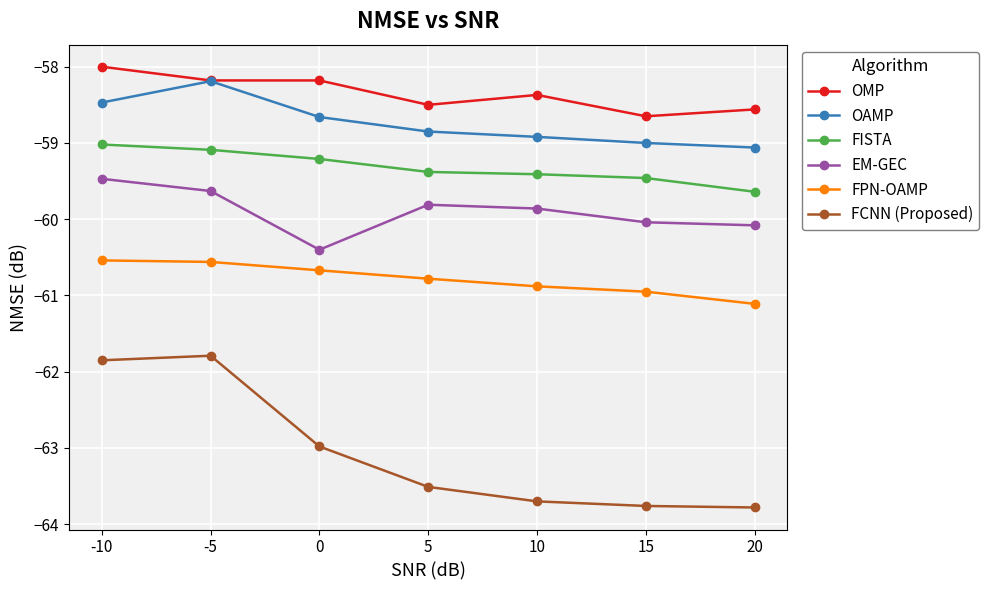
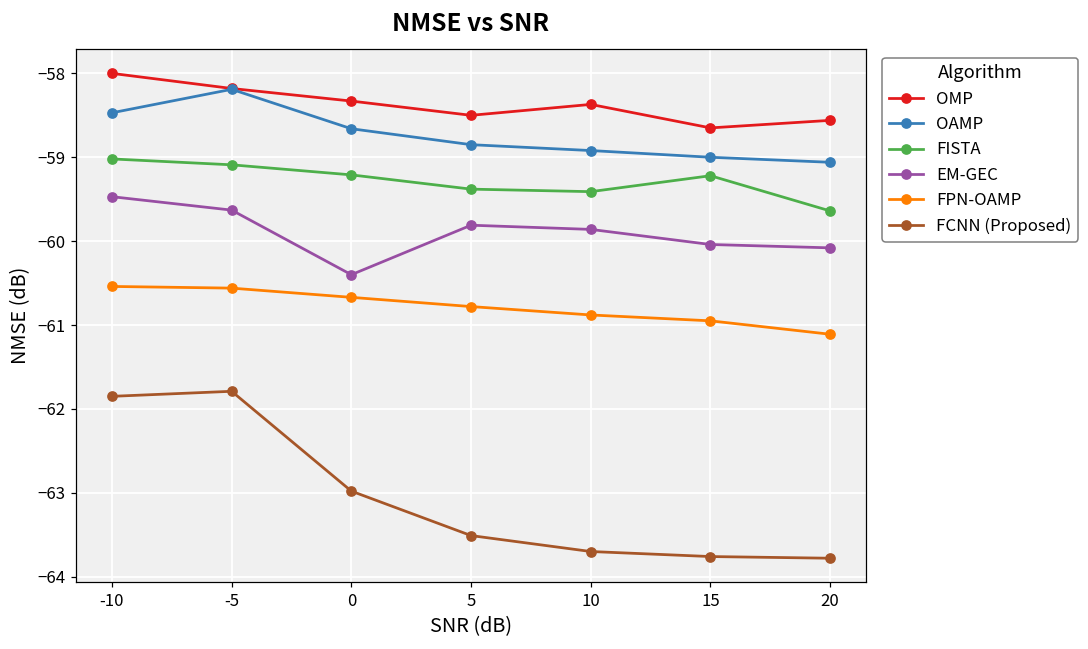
  {
    "OMP": {
      "-10": -58.0,
-     "0": -58.2,
+     "0": -58.3,
      "5": -58.5,
      "10": -58.4,
      "15": -58.7,
      "20": -58.6
    },
    "OAMP": {
      "-10": -58.5,
      "0": -58.7,
      "5": -58.9,
      "10": -58.9,
      "15": -59.0,
      "20": -59.1
    },
    "FISTA": {
      "-10": -59.0,
      "-5": -59.1,
      "0": -59.2,
      "5": -59.4,
      "10": -59.4,
-     "15": -59.5,
+     "15": -59.2,
      "20": -59.6
    },
    "EM-GEC": {
      "-10": -59.5,
      "-5": -59.6,
      "0": -60.4,
      "5": -59.8,
      "10": -59.9,
      "15": -60.0,
      "20": -60.1
    },
    "FPN-OAMP": {
      "-10": -60.5,
      "-5": -60.6,
      "0": -60.7,
      "5": -60.8,
      "10": -60.9,
      "15": -61.0,
      "20": -61.1
    },
    "FCNN (Proposed)": {
      "-10": -61.9,
      "-5": -61.8,
      "0": -63.0,
      "5": -63.5,
      "10": -63.7,
      "15": -63.8,
      "20": -63.8
    }
  }
